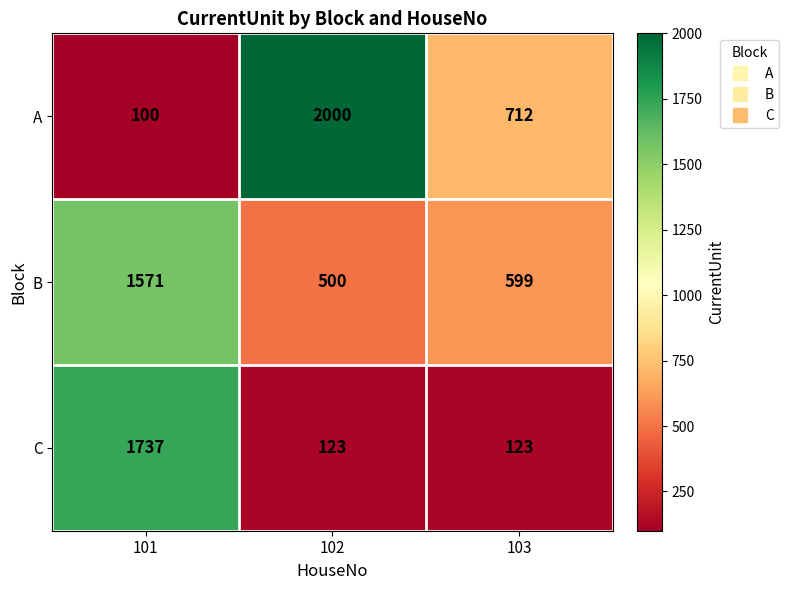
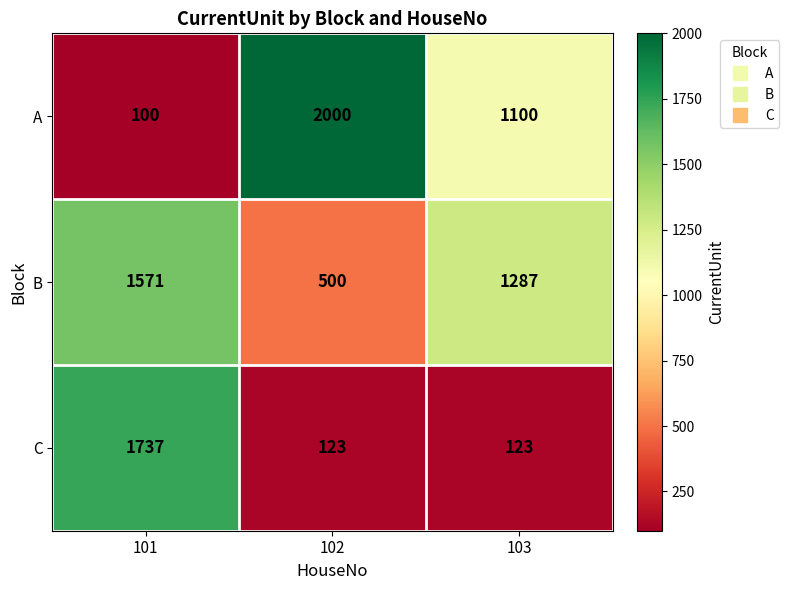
  {
    "A": {
      "101": 100,
      "102": 2000,
-     "103": 712
+     "103": 1100
    },
    "B": {
      "101": 1571,
      "102": 500,
-     "103": 599
+     "103": 1287
    },
    "C": {
      "101": 1737,
      "102": 123,
      "103": 123
    }
  }
